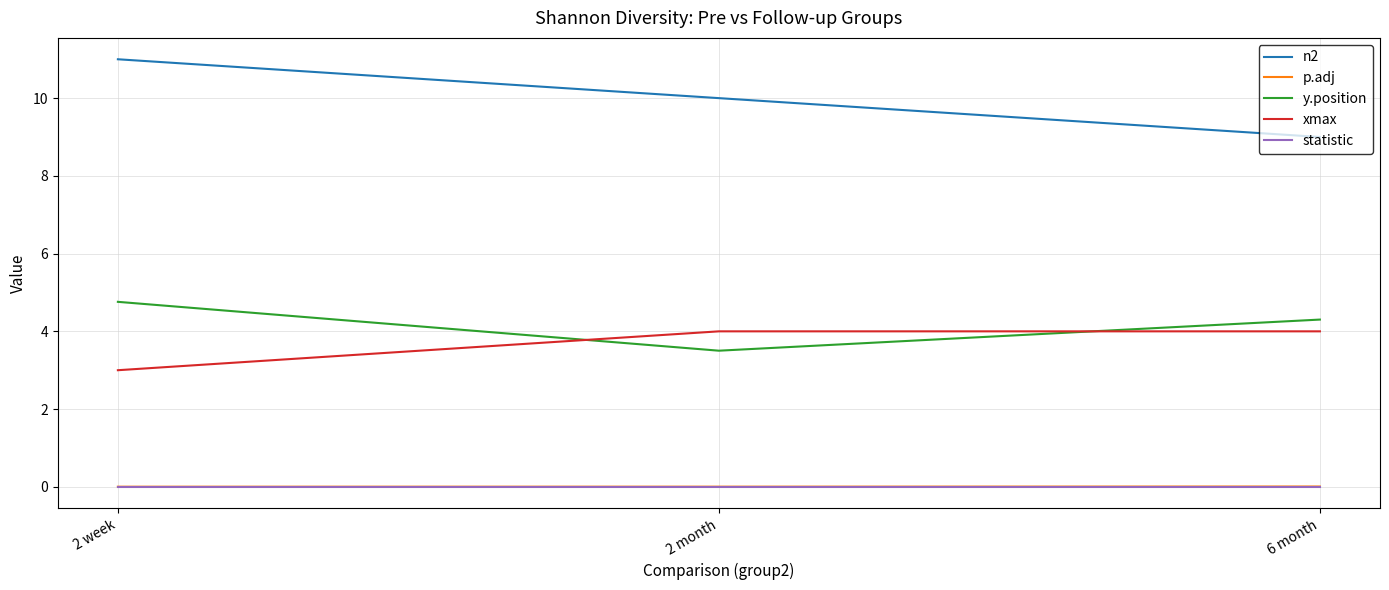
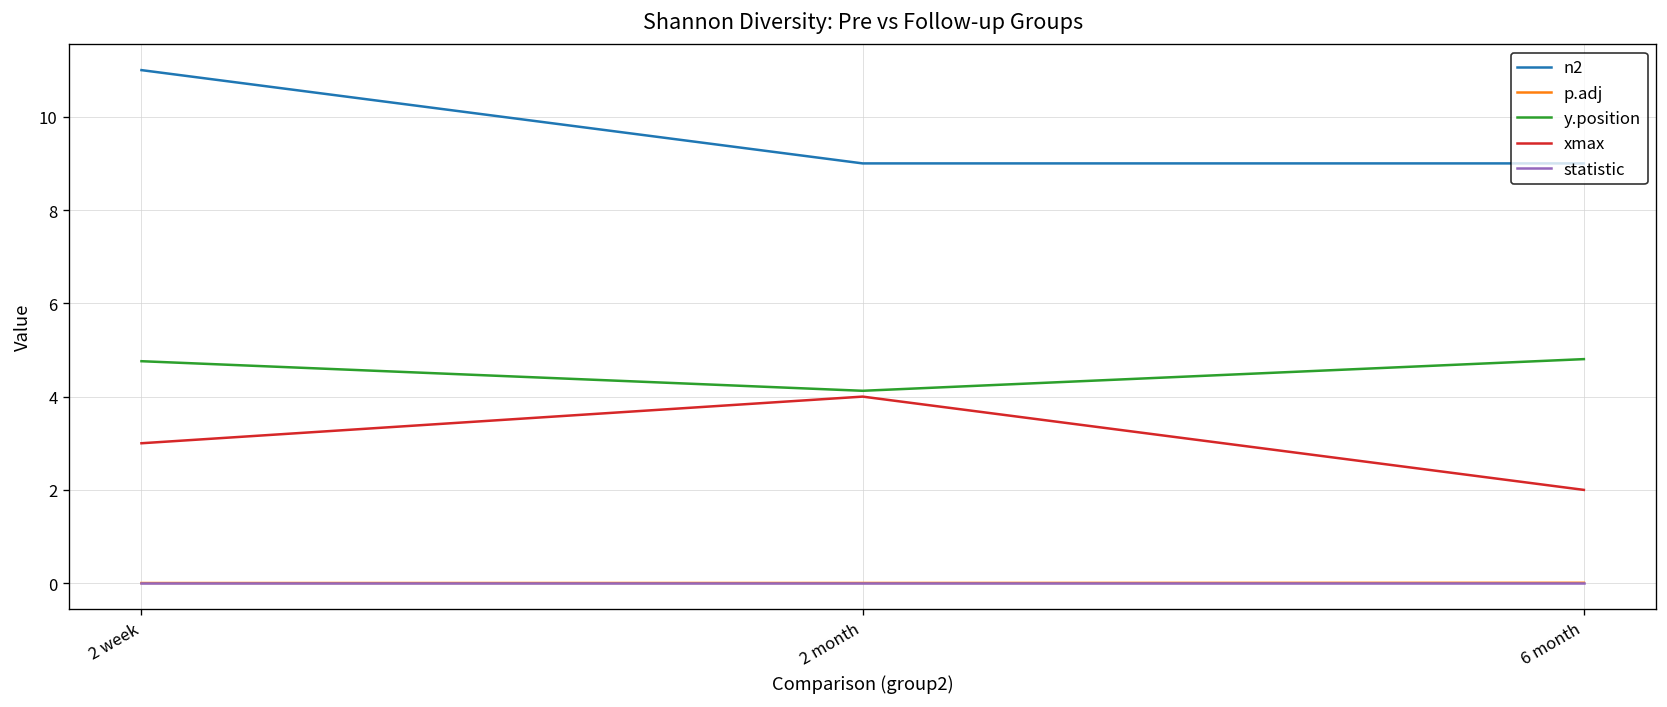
  {
    "n2": {
      "2 week": 11,
-     "2 month": 10
+     "2 month": 9
    },
    "y.position": {
      "2 week": 4.8,
-     "2 month": 3.5,
-     "6 month": 4.3
+     "2 month": 4.1,
+     "6 month": 4.8
    },
    "xmax": {
      "2 week": 3,
      "2 month": 4,
-     "6 month": 4
+     "6 month": 2
    }
  }
